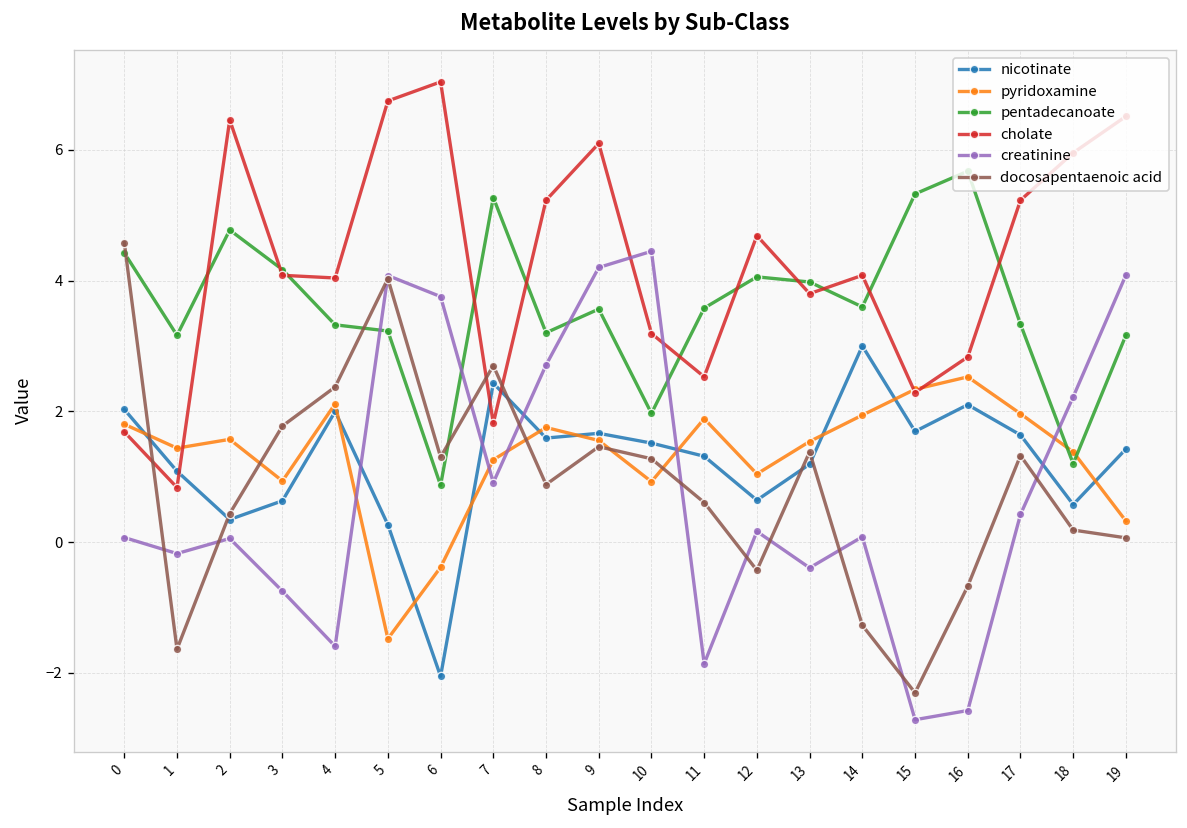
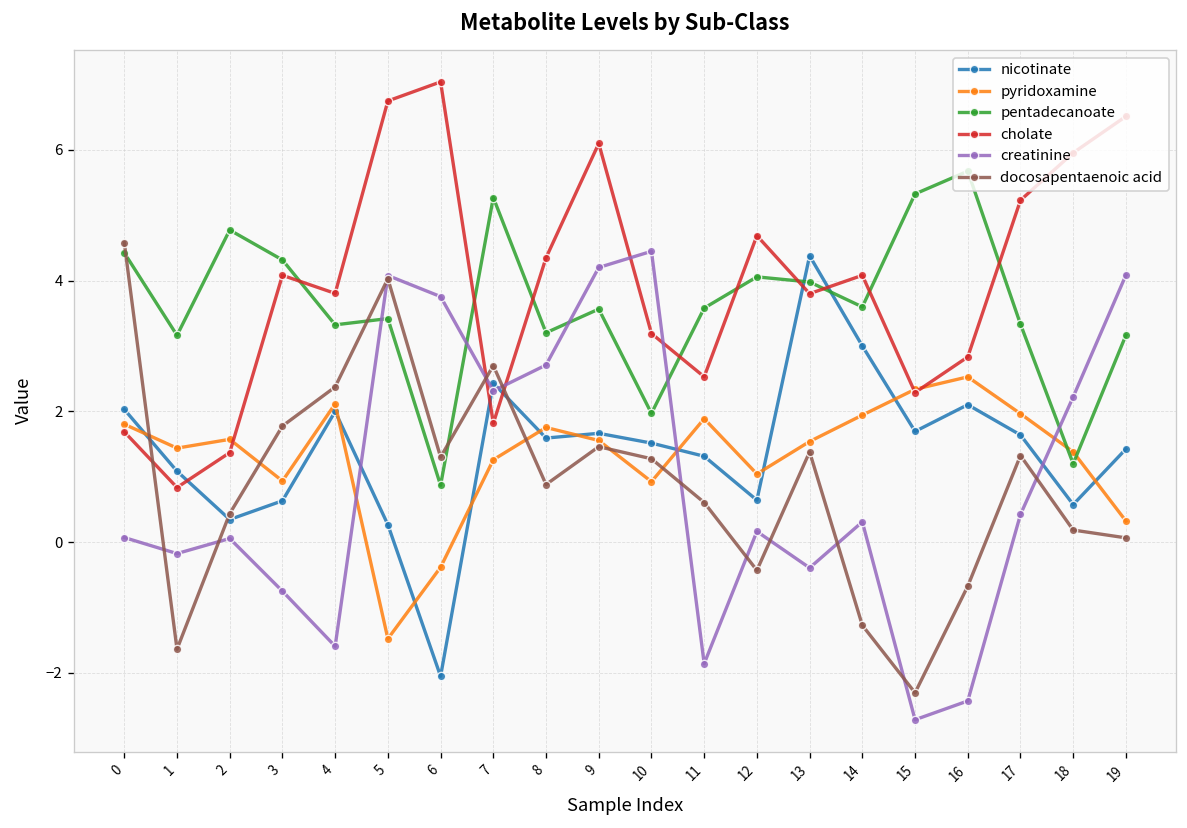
  {
    "nicotinate": {
      "0": 2.0,
      "1": 1.1,
      "2": 0.3,
      "3": 0.6,
      "4": 2.0,
      "5": 0.3,
      "6": -2.1,
      "7": 2.4,
      "8": 1.6,
      "9": 1.7,
      "10": 1.5,
      "11": 1.3,
      "12": 0.6,
-     "13": 1.2,
+     "13": 4.4,
      "14": 3.0,
      "15": 1.7,
      "16": 2.1,
      "17": 1.6,
      "18": 0.6,
      "19": 1.4
    },
    "pyridoxamine": {
      "0": 1.8,
      "1": 1.4,
      "2": 1.6,
      "3": 0.9,
      "4": 2.1,
      "5": -1.5,
      "6": -0.4,
      "7": 1.3,
      "8": 1.8,
      "9": 1.6,
      "10": 0.9,
      "11": 1.9,
      "12": 1.0,
      "13": 1.5,
      "14": 1.9,
      "15": 2.3,
      "16": 2.5,
      "17": 2.0,
      "18": 1.4,
      "19": 0.3
    },
    "pentadecanoate": {
      "0": 4.4,
      "1": 3.2,
      "2": 4.8,
-     "3": 4.2,
+     "3": 4.3,
      "4": 3.3,
-     "5": 3.2,
+     "5": 3.4,
      "6": 0.9,
      "7": 5.3,
      "8": 3.2,
      "9": 3.6,
      "10": 2.0,
      "11": 3.6,
      "12": 4.1,
      "13": 4.0,
      "14": 3.6,
      "15": 5.3,
      "17": 3.3,
      "18": 1.2,
      "19": 3.2
    },
    "cholate": {
      "0": 1.7,
      "1": 0.8,
-     "2": 6.5,
+     "2": 1.4,
      "3": 4.1,
-     "4": 4.0,
+     "4": 3.8,
      "5": 6.7,
      "6": 7.0,
      "7": 1.8,
-     "8": 5.2,
+     "8": 4.3,
      "9": 6.1,
      "10": 3.2,
      "11": 2.5,
      "12": 4.7,
      "13": 3.8,
      "14": 4.1,
      "15": 2.3,
      "16": 2.8
    },
    "creatinine": {
      "0": 0.1,
      "1": -0.2,
      "2": 0.1,
      "3": -0.7,
      "4": -1.6,
      "5": 4.1,
      "6": 3.8,
-     "7": 0.9,
+     "7": 2.3,
      "8": 2.7,
      "9": 4.2,
      "10": 4.4,
      "11": -1.9,
      "12": 0.2,
      "13": -0.4,
-     "14": 0.1,
+     "14": 0.3,
      "15": -2.7,
-     "16": -2.6,
+     "16": -2.4,
      "17": 0.4,
      "18": 2.2,
      "19": 4.1
    },
    "docosapentaenoic acid": {
      "0": 4.6,
      "1": -1.6,
      "2": 0.4,
      "3": 1.8,
      "4": 2.4,
      "5": 4.0,
      "6": 1.3,
      "7": 2.7,
      "8": 0.9,
      "9": 1.5,
      "10": 1.3,
      "11": 0.6,
      "12": -0.4,
      "13": 1.4,
      "14": -1.3,
      "15": -2.3,
      "16": -0.7,
      "17": 1.3,
      "18": 0.2,
      "19": 0.1
    }
  }
